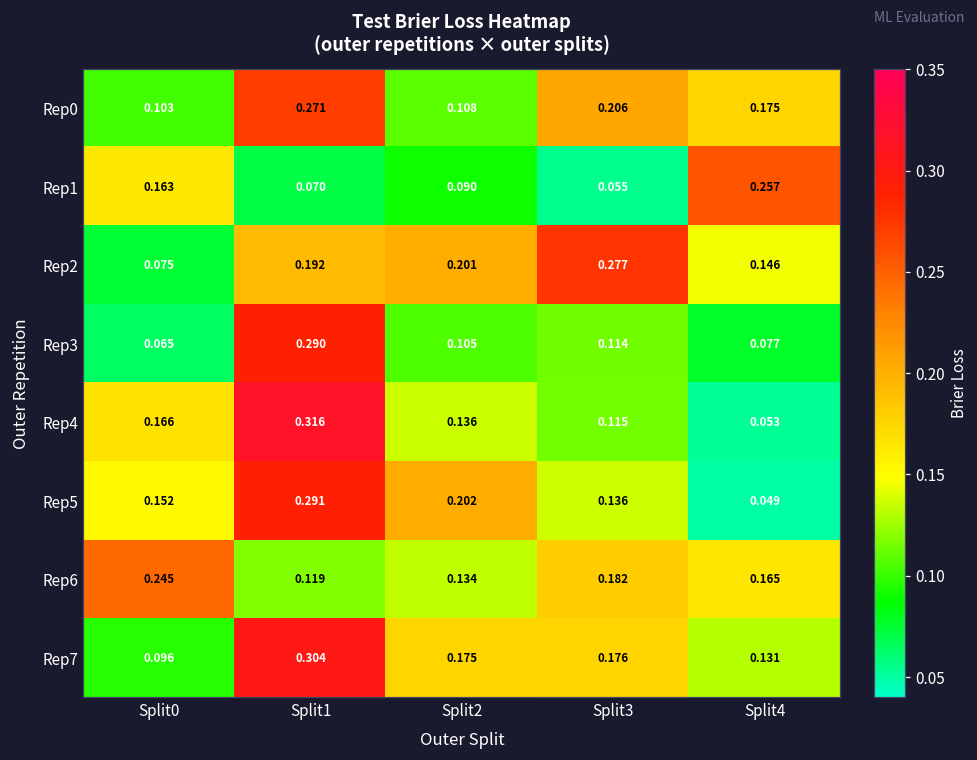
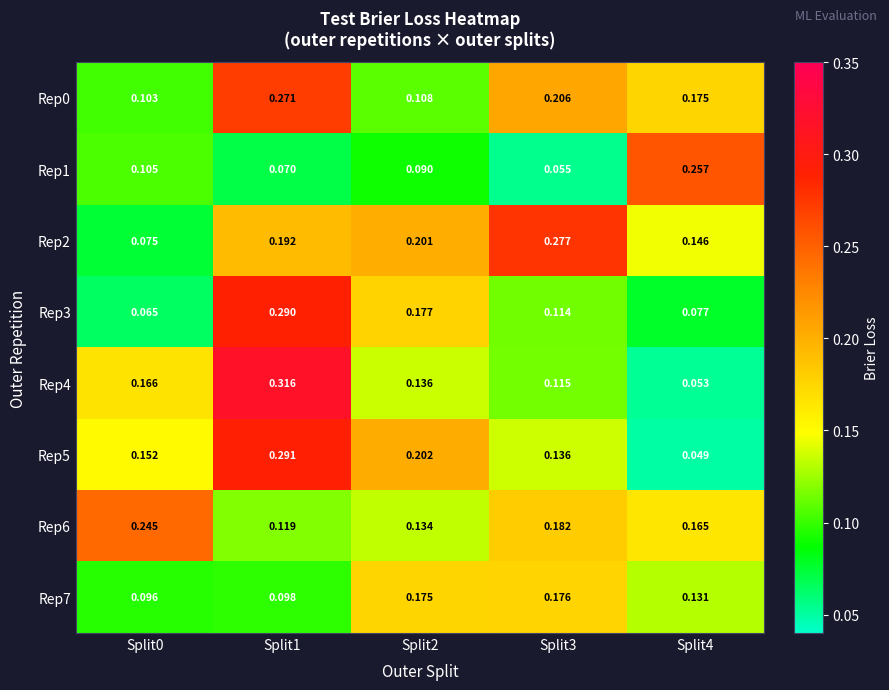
  {
    "Rep0": {
      "Split0": 0.103,
      "Split1": 0.271,
      "Split2": 0.108,
      "Split3": 0.206,
      "Split4": 0.175
    },
    "Rep1": {
-     "Split0": 0.163,
+     "Split0": 0.105,
      "Split1": 0.070,
      "Split2": 0.090,
      "Split3": 0.055,
      "Split4": 0.257
    },
    "Rep2": {
      "Split0": 0.075,
      "Split1": 0.192,
      "Split2": 0.201,
      "Split3": 0.277,
      "Split4": 0.146
    },
    "Rep3": {
      "Split0": 0.065,
      "Split1": 0.290,
-     "Split2": 0.105,
+     "Split2": 0.177,
      "Split3": 0.114,
      "Split4": 0.077
    },
    "Rep4": {
      "Split0": 0.166,
      "Split1": 0.316,
      "Split2": 0.136,
      "Split3": 0.115,
      "Split4": 0.053
    },
    "Rep5": {
      "Split0": 0.152,
      "Split1": 0.291,
      "Split2": 0.202,
      "Split3": 0.136,
      "Split4": 0.049
    },
    "Rep6": {
      "Split0": 0.245,
      "Split1": 0.119,
      "Split2": 0.134,
      "Split3": 0.182,
      "Split4": 0.165
    },
    "Rep7": {
      "Split0": 0.096,
-     "Split1": 0.304,
+     "Split1": 0.098,
      "Split2": 0.175,
      "Split3": 0.176,
      "Split4": 0.131
    }
  }
